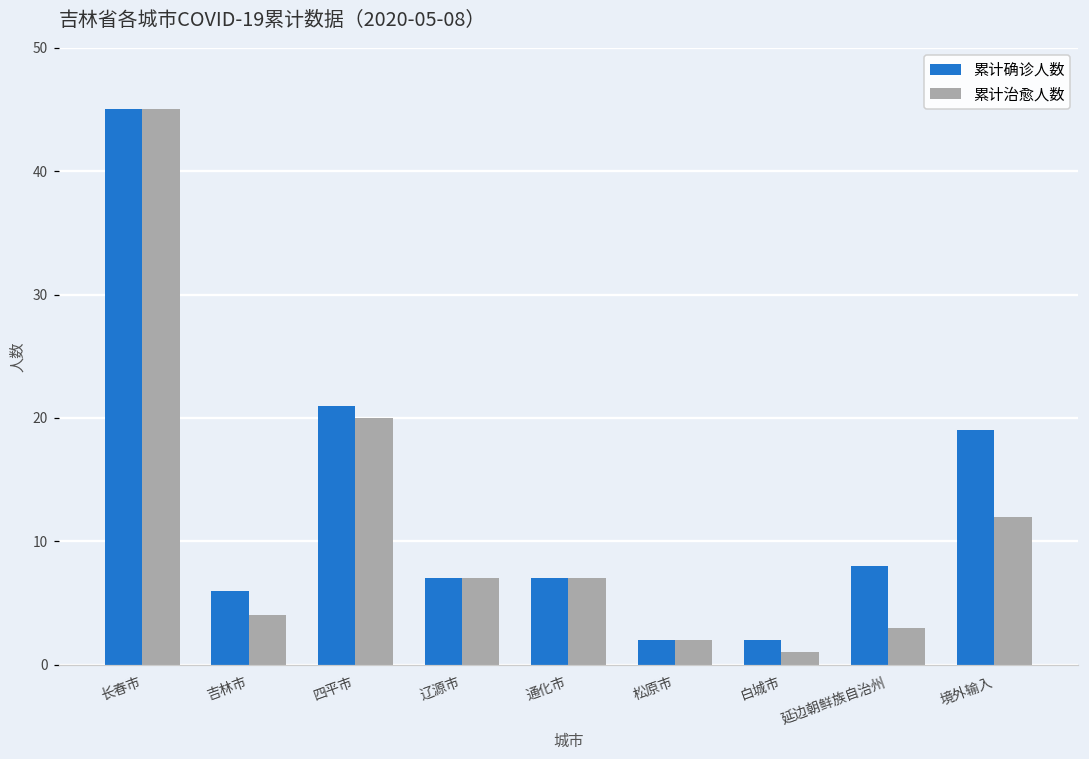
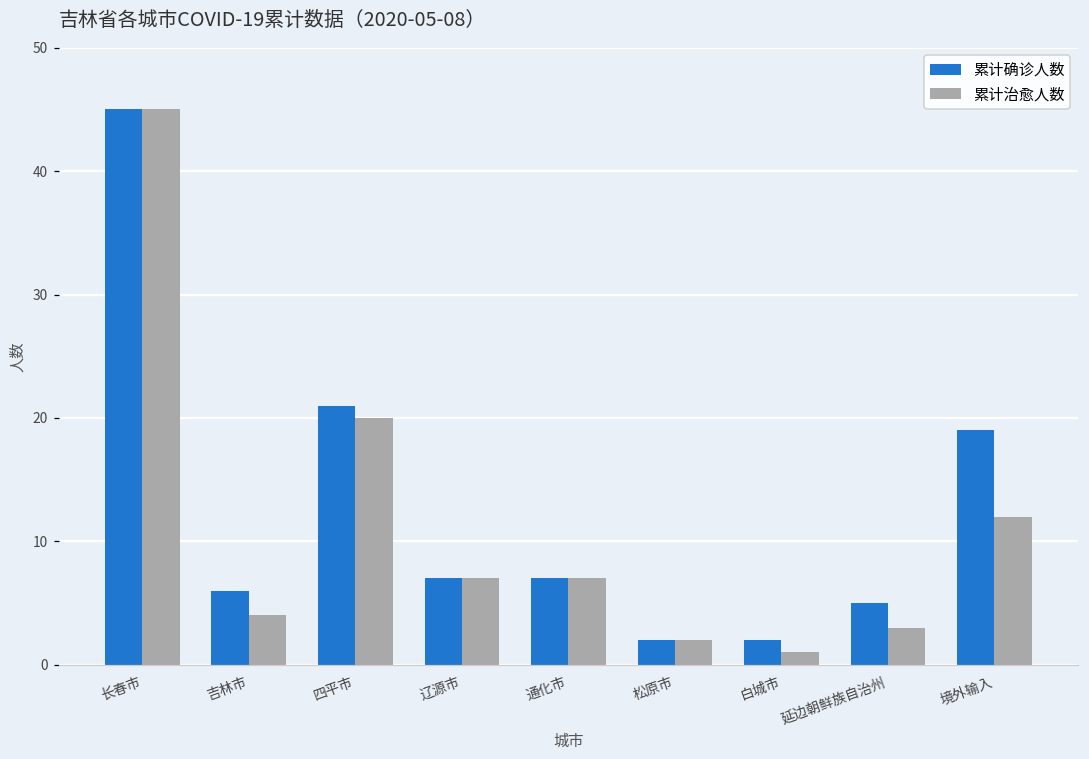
  {
    "累计确诊人数": {
      "长春市": 45,
      "吉林市": 6,
      "四平市": 21,
      "辽源市": 7,
      "通化市": 7,
      "松原市": 2,
      "白城市": 2,
-     "延边朝鲜族自治州": 8,
+     "延边朝鲜族自治州": 5,
      "境外输入": 19
    },
    "累计治愈人数": {
      "长春市": 45,
      "吉林市": 4,
      "四平市": 20,
      "辽源市": 7,
      "通化市": 7,
      "松原市": 2,
      "白城市": 1,
      "延边朝鲜族自治州": 3,
      "境外输入": 12
    }
  }
